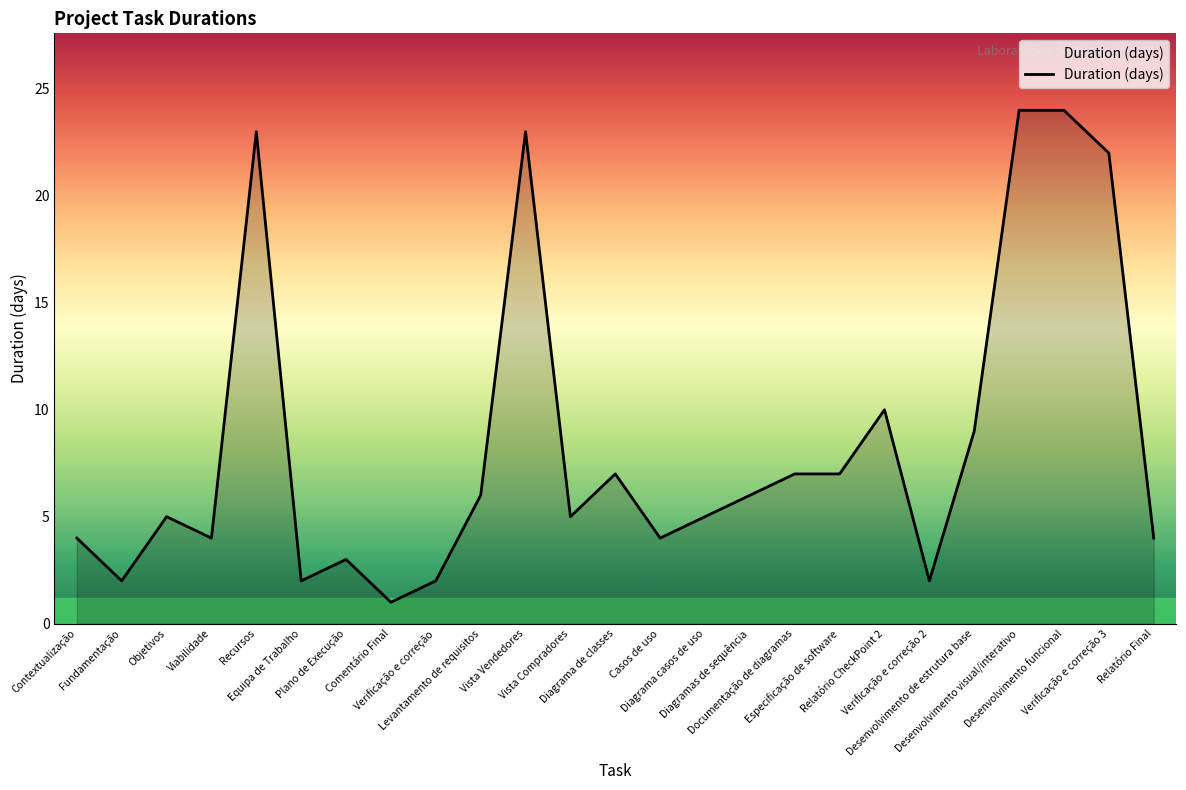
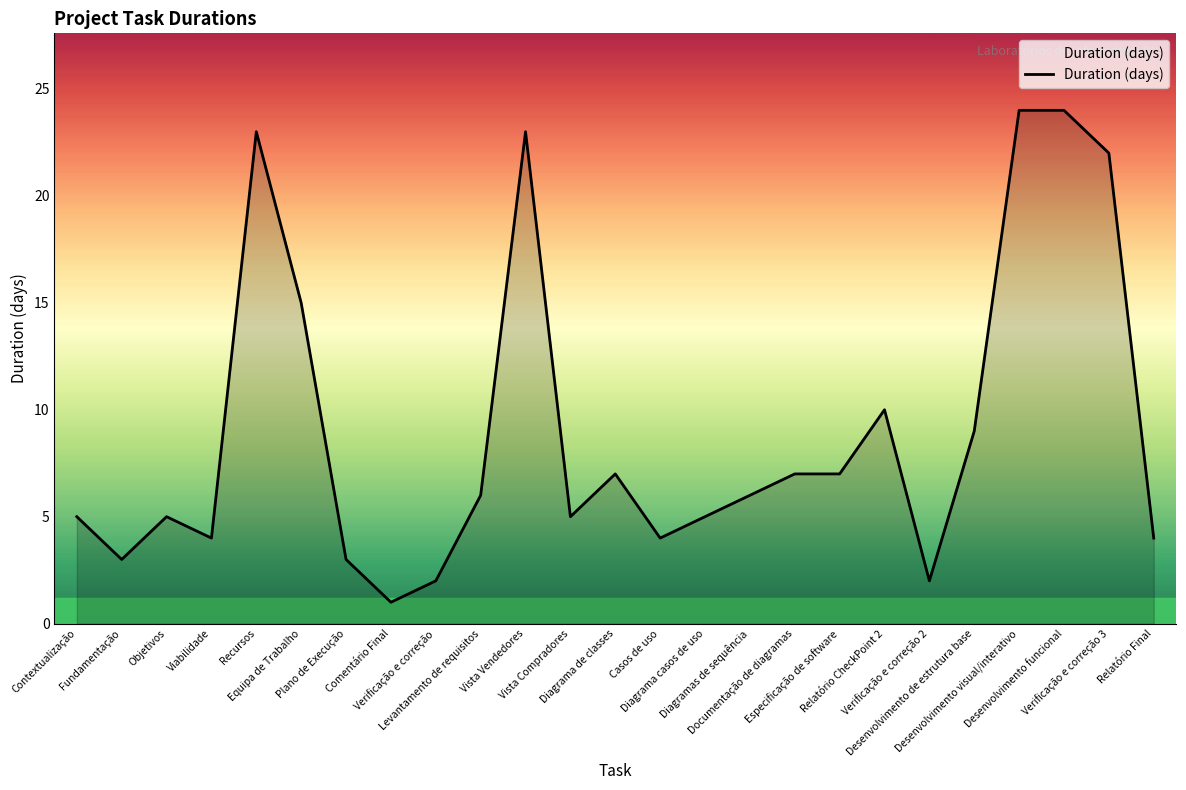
  {
-   "Contextualização": 4,
-   "Fundamentação": 2,
+   "Contextualização": 5,
+   "Fundamentação": 3,
    "Objetivos": 5,
    "Viabilidade": 4,
    "Recursos": 23,
-   "Equipa de Trabalho": 2,
+   "Equipa de Trabalho": 15,
    "Plano de Execução": 3,
    "Verificação e correção": 2,
    "Levantamento de requisitos": 6,
    "Vista Vendedores": 23,
    "Vista Compradores": 5,
    "Diagrama de classes": 7,
    "Casos de uso": 4,
    "Diagrama casos de uso": 5,
    "Diagramas de sequência": 6,
    "Documentação de diagramas": 7,
    "Especificação de software": 7,
    "Relatório CheckPoint 2": 10,
    "Verificação e correção 2": 2,
    "Desenvolvimento de estrutura base": 9,
    "Desenvolvimento visual/interativo": 24,
    "Desenvolvimento funcional": 24,
    "Verificação e correção 3": 22,
    "Relatório Final": 4
  }
